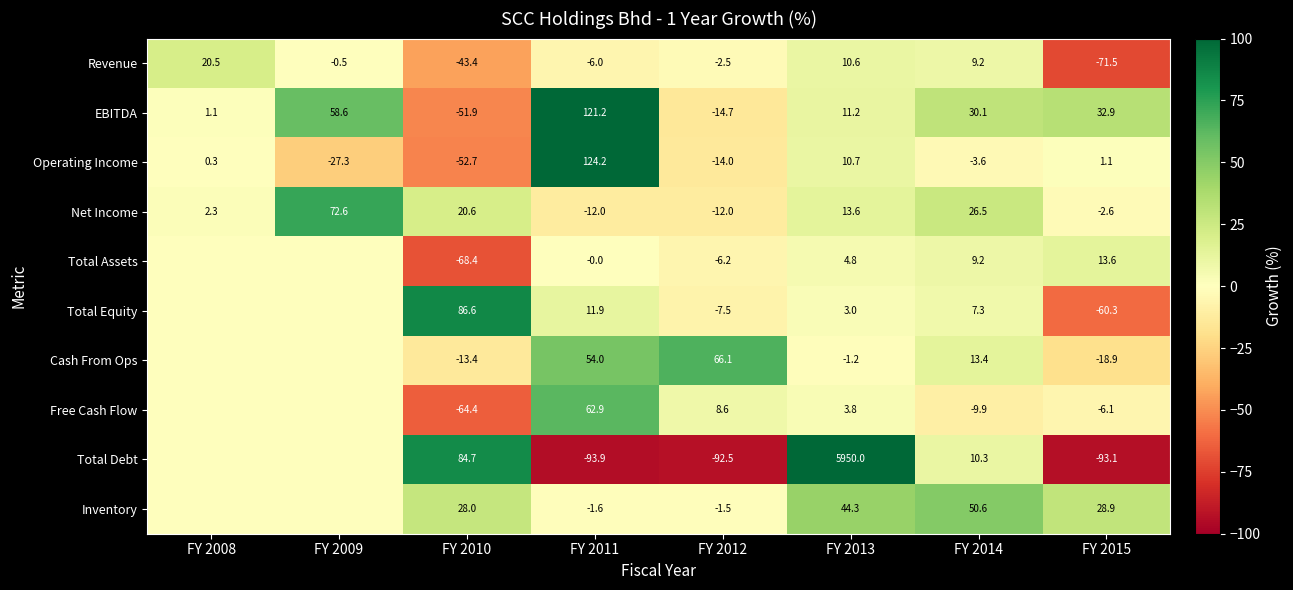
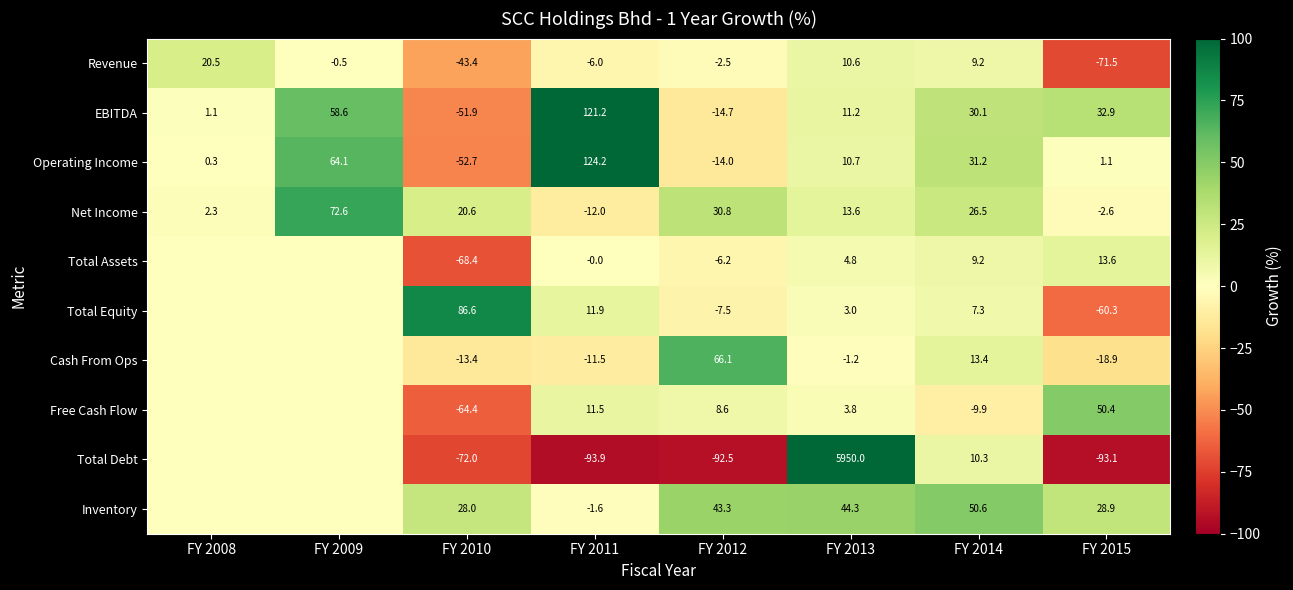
  {
    "Revenue": {
      "FY 2008": 20.5,
      "FY 2009": -0.5,
      "FY 2010": -43.4,
      "FY 2011": -6.0,
      "FY 2012": -2.5,
      "FY 2013": 10.6,
      "FY 2014": 9.2,
      "FY 2015": -71.5
    },
    "EBITDA": {
      "FY 2008": 1.1,
      "FY 2009": 58.6,
      "FY 2010": -51.9,
      "FY 2011": 121.2,
      "FY 2012": -14.7,
      "FY 2013": 11.2,
      "FY 2014": 30.1,
      "FY 2015": 32.9
    },
    "Operating Income": {
      "FY 2008": 0.3,
-     "FY 2009": -27.3,
+     "FY 2009": 64.1,
      "FY 2010": -52.7,
      "FY 2011": 124.2,
      "FY 2012": -14.0,
      "FY 2013": 10.7,
-     "FY 2014": -3.6,
+     "FY 2014": 31.2,
      "FY 2015": 1.1
    },
    "Net Income": {
      "FY 2008": 2.3,
      "FY 2009": 72.6,
      "FY 2010": 20.6,
      "FY 2011": -12.0,
-     "FY 2012": -12.0,
+     "FY 2012": 30.8,
      "FY 2013": 13.6,
      "FY 2014": 26.5,
      "FY 2015": -2.6
    },
    "Total Assets": {
      "FY 2010": -68.4,
      "FY 2011": -0.0,
      "FY 2012": -6.2,
      "FY 2013": 4.8,
      "FY 2014": 9.2,
      "FY 2015": 13.6
    },
    "Total Equity": {
      "FY 2010": 86.6,
      "FY 2011": 11.9,
      "FY 2012": -7.5,
      "FY 2013": 3.0,
      "FY 2014": 7.3,
      "FY 2015": -60.3
    },
    "Cash From Ops": {
      "FY 2010": -13.4,
-     "FY 2011": 54.0,
+     "FY 2011": -11.5,
      "FY 2012": 66.1,
      "FY 2013": -1.2,
      "FY 2014": 13.4,
      "FY 2015": -18.9
    },
    "Free Cash Flow": {
      "FY 2010": -64.4,
-     "FY 2011": 62.9,
+     "FY 2011": 11.5,
      "FY 2012": 8.6,
      "FY 2013": 3.8,
      "FY 2014": -9.9,
-     "FY 2015": -6.1
+     "FY 2015": 50.4
    },
    "Total Debt": {
-     "FY 2010": 84.7,
+     "FY 2010": -72.0,
      "FY 2011": -93.9,
      "FY 2012": -92.5,
      "FY 2013": 5950.0,
      "FY 2014": 10.3,
      "FY 2015": -93.1
    },
    "Inventory": {
      "FY 2010": 28.0,
      "FY 2011": -1.6,
-     "FY 2012": -1.5,
+     "FY 2012": 43.3,
      "FY 2013": 44.3,
      "FY 2014": 50.6,
      "FY 2015": 28.9
    }
  }
